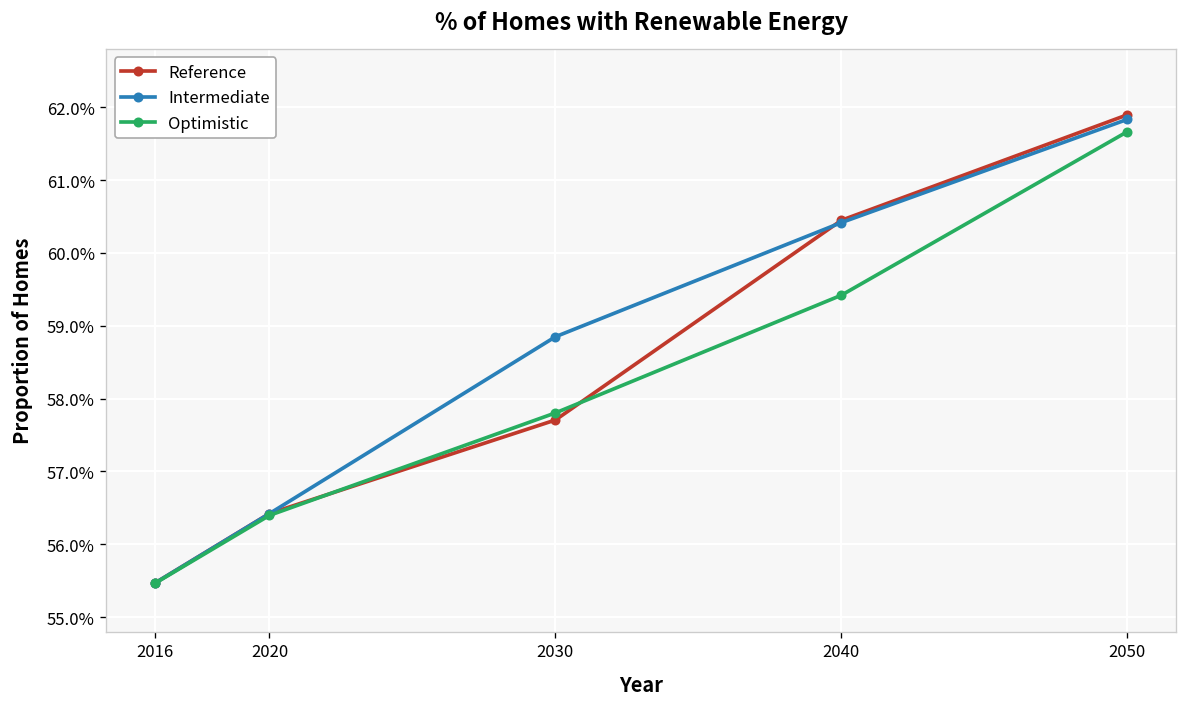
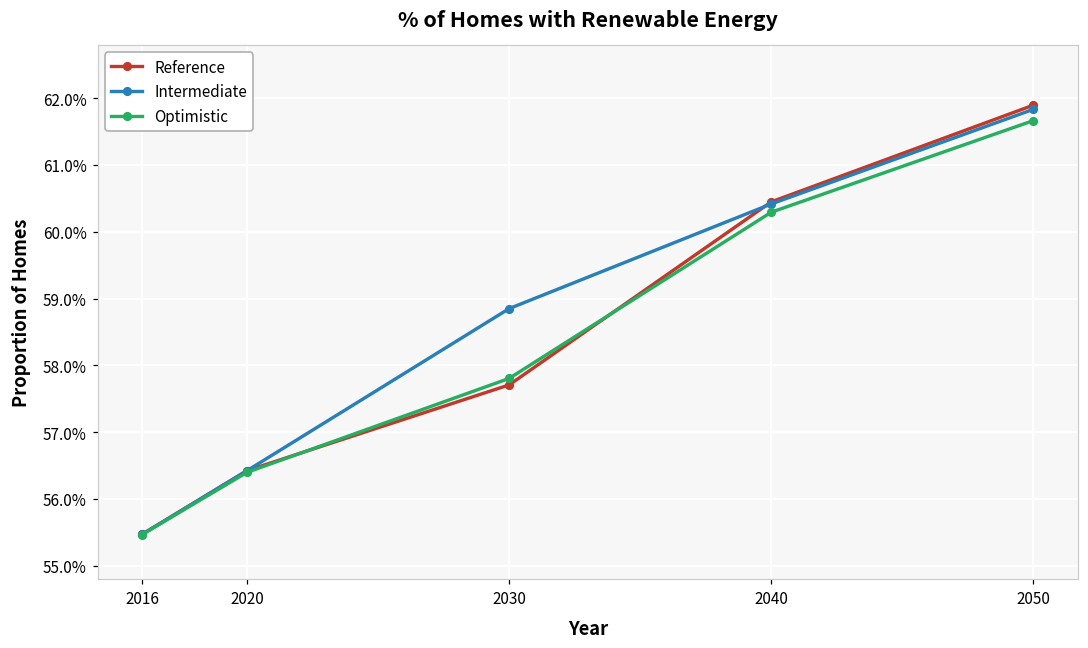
  {
    "Reference": {
      "2030": "57.7%",
      "2050": "61.9%"
    },
    "Intermediate": {
      "2030": "58.8%",
      "2050": "61.8%"
    },
    "Optimistic": {
      "2030": "57.8%",
-     "2040": "59.4%",
+     "2040": "60.3%",
      "2050": "61.7%"
    }
  }
